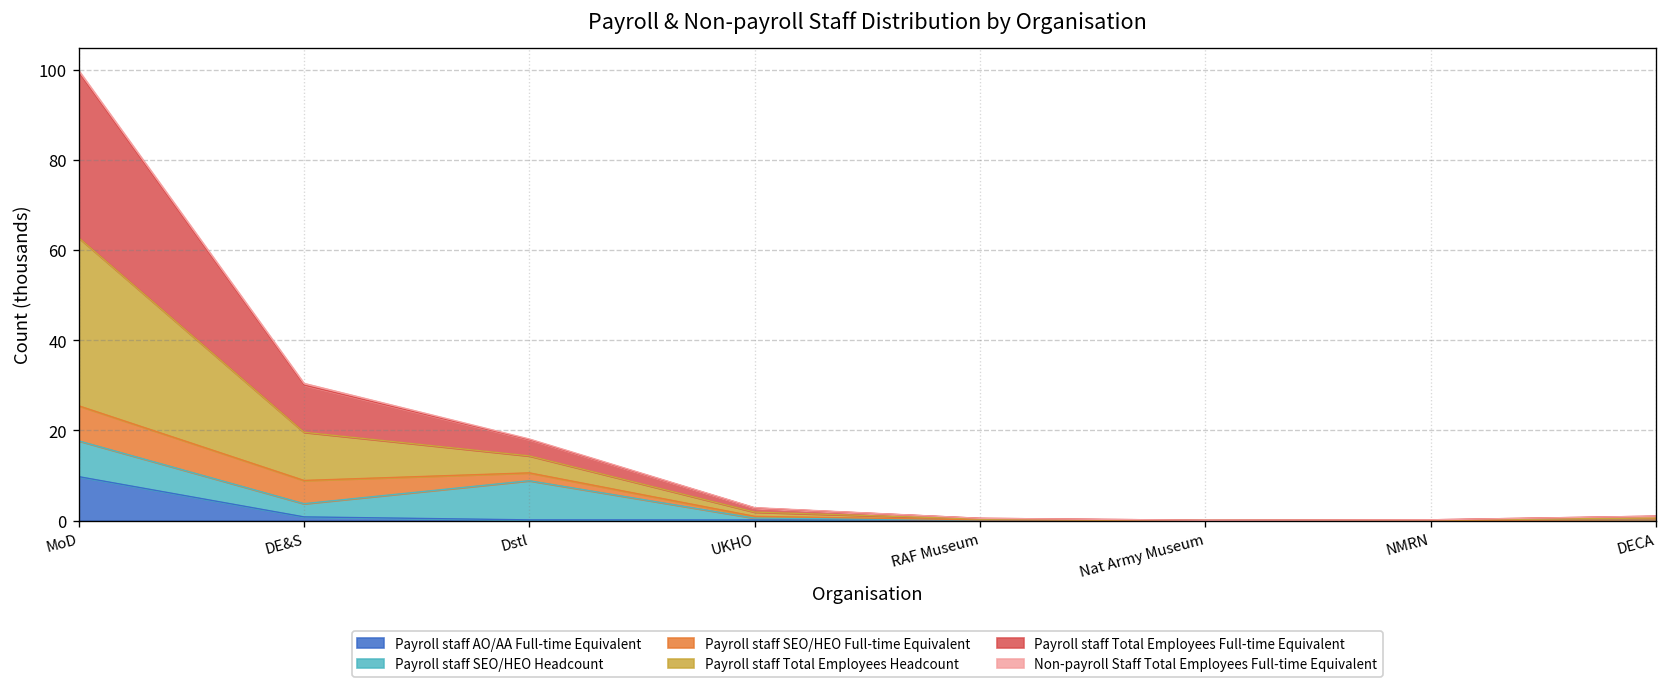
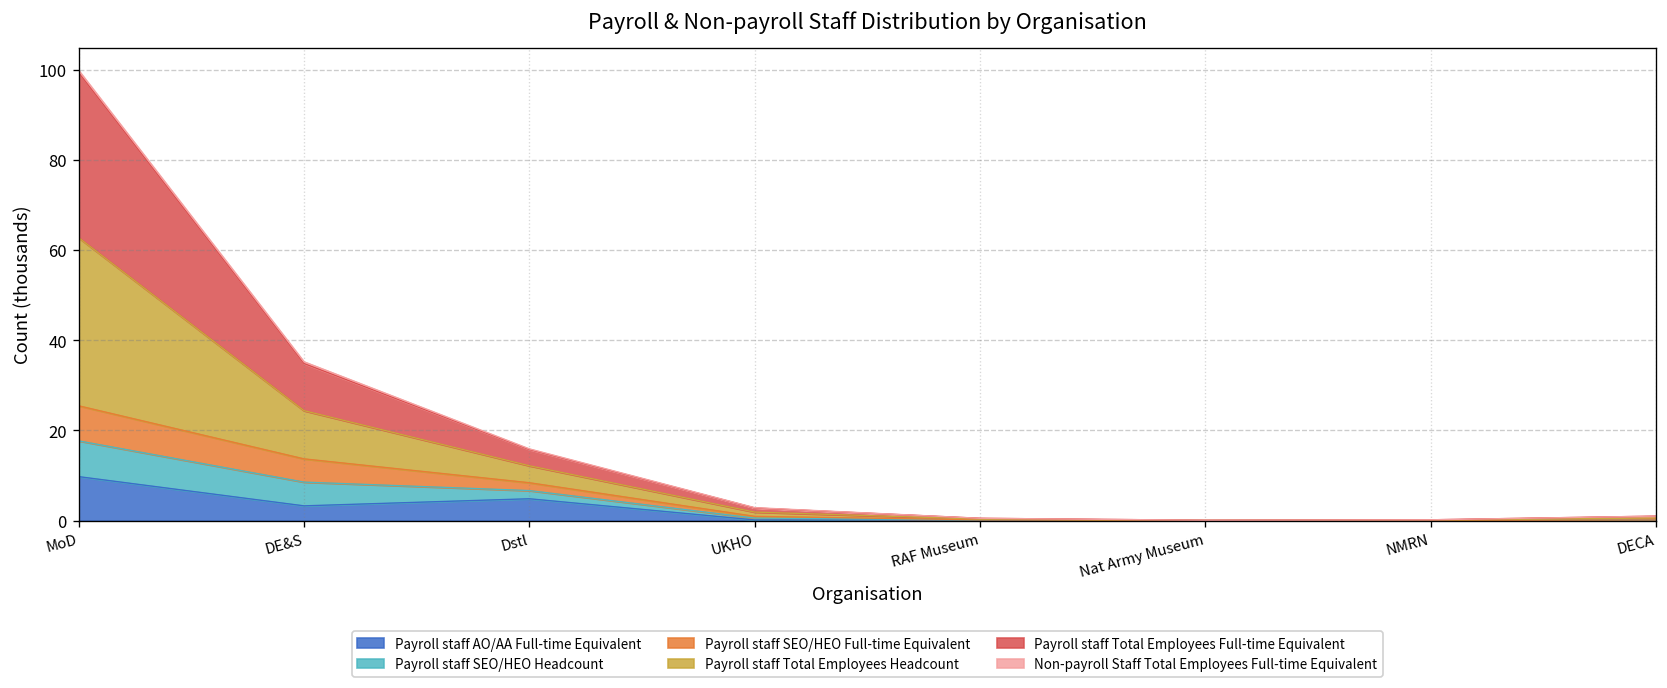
  {
    "Payroll staff AO/AA Full-time Equivalent": {
      "MoD": 10,
-     "DE&S": 1,
-     "Dstl": 0
+     "DE&S": 3,
+     "Dstl": 5
    },
    "Payroll staff SEO/HEO Headcount": {
      "MoD": 8,
-     "DE&S": 3,
-     "Dstl": 9
+     "DE&S": 5,
+     "Dstl": 2
    }
  }
